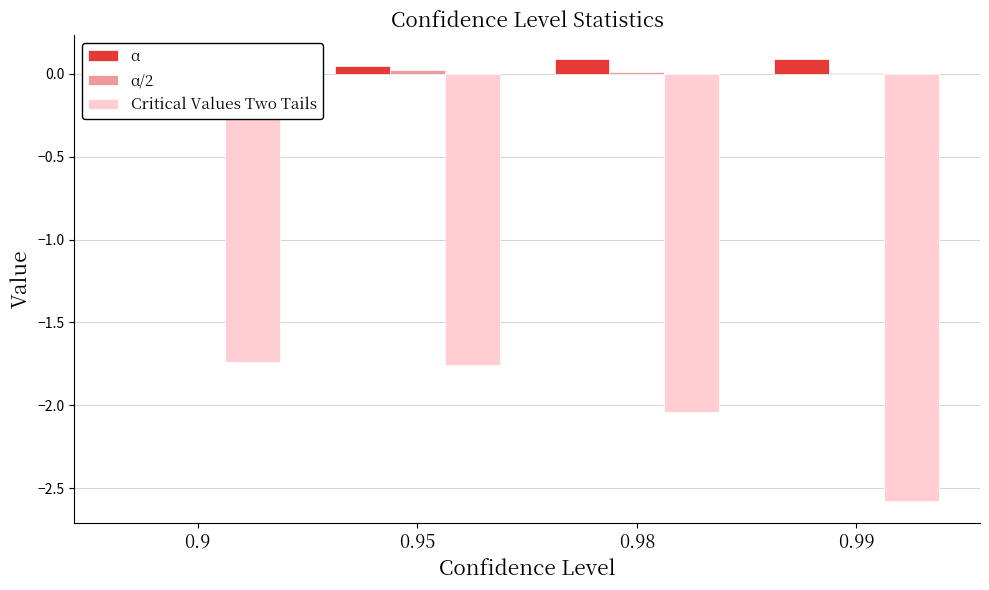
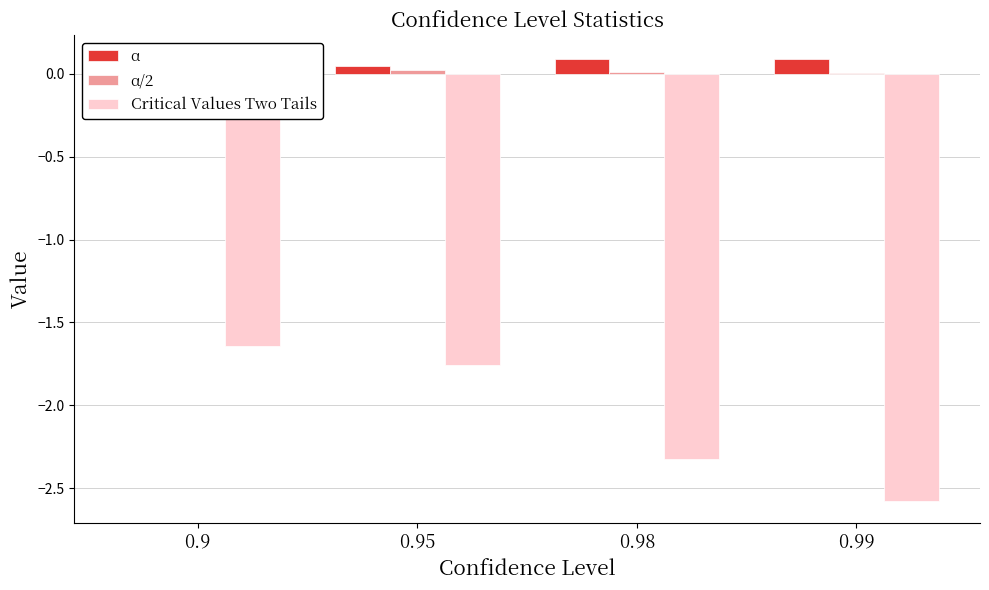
  {
    "α": {
      "0.95": 0.05,
      "0.98": 0.09,
      "0.99": 0.09
    },
    "α/2": {
      "0.95": 0.03
    },
    "Critical Values Two Tails": {
-     "0.9": -1.74,
+     "0.9": -1.64,
      "0.95": -1.76,
-     "0.98": -2.04,
+     "0.98": -2.33,
      "0.99": -2.58
    }
  }
